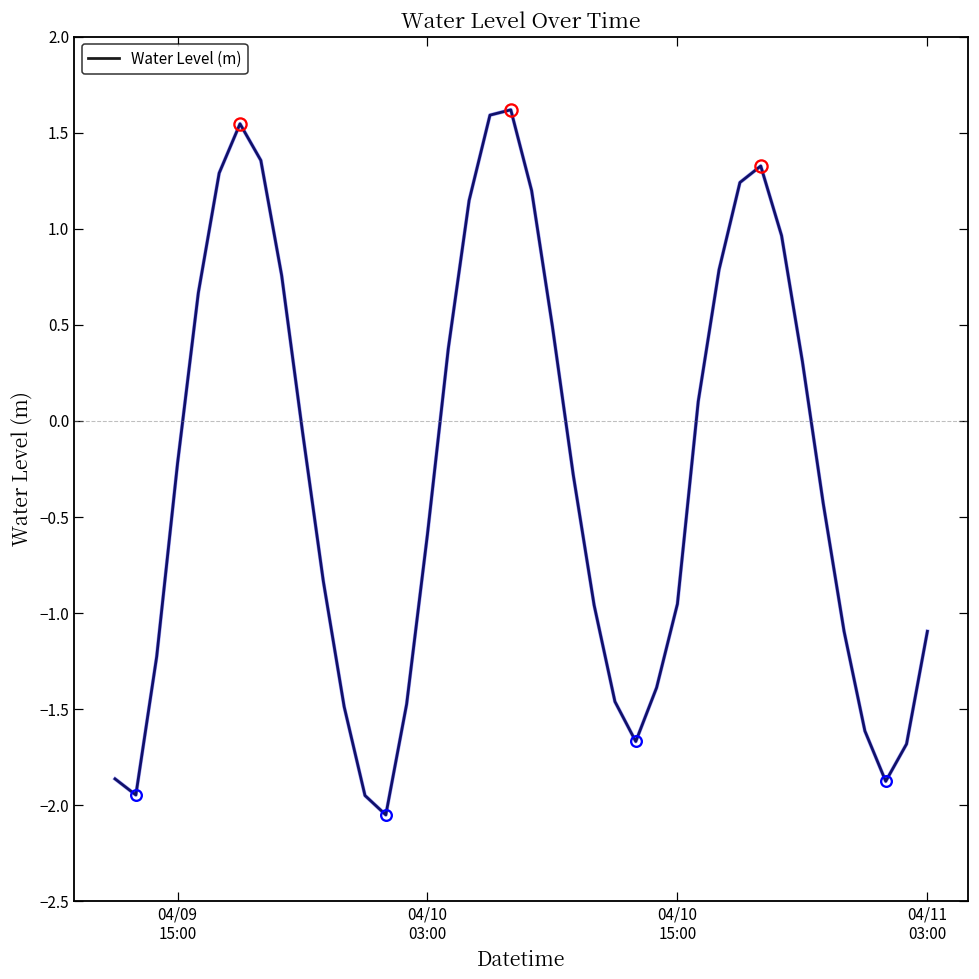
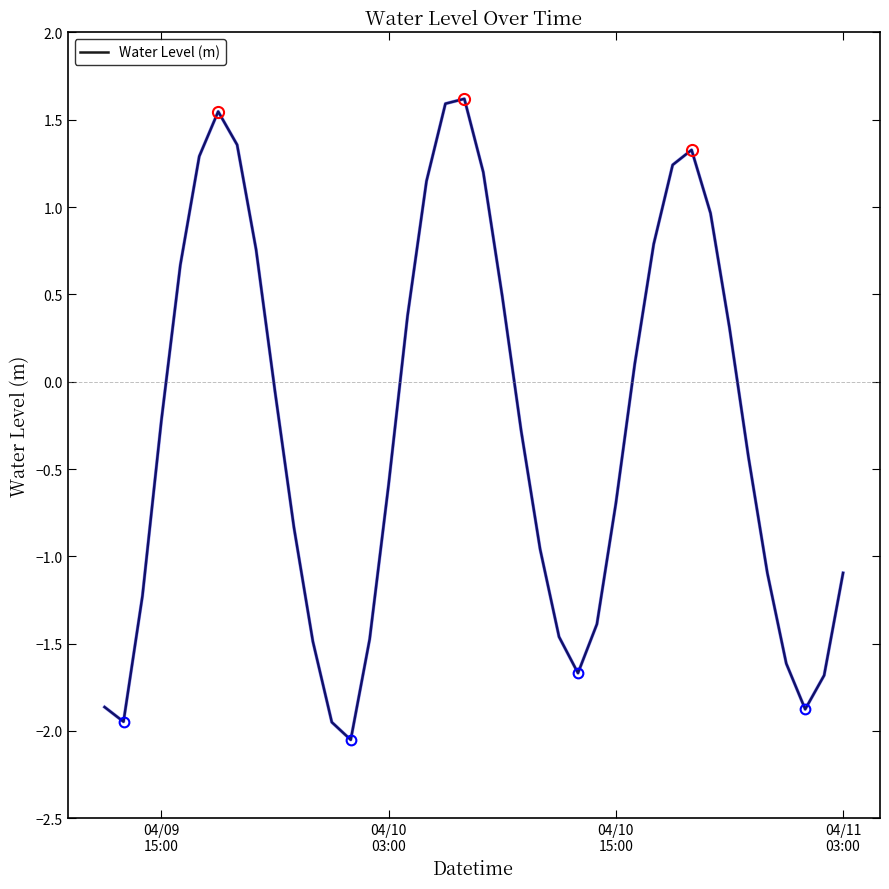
  {
    "Water Level (m)": {
      "04/09 15:00": -0.22,
      "04/10 03:00": -0.59,
-     "04/10 15:00": -0.95,
+     "04/10 15:00": -0.70,
      "04/11 03:00": -1.10
    }
  }
